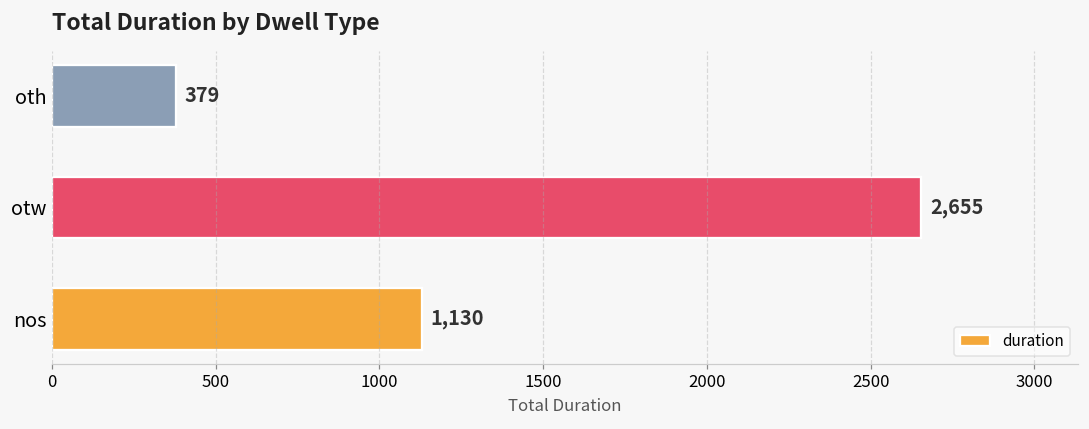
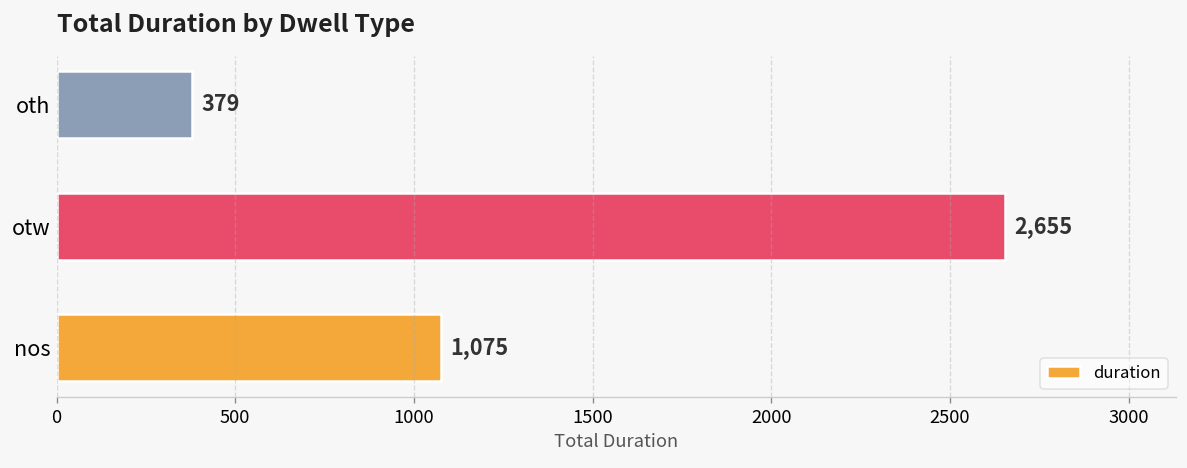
  {
    "oth": "379",
    "otw": "2,655",
-   "nos": "1,130"
+   "nos": "1,075"
  }
